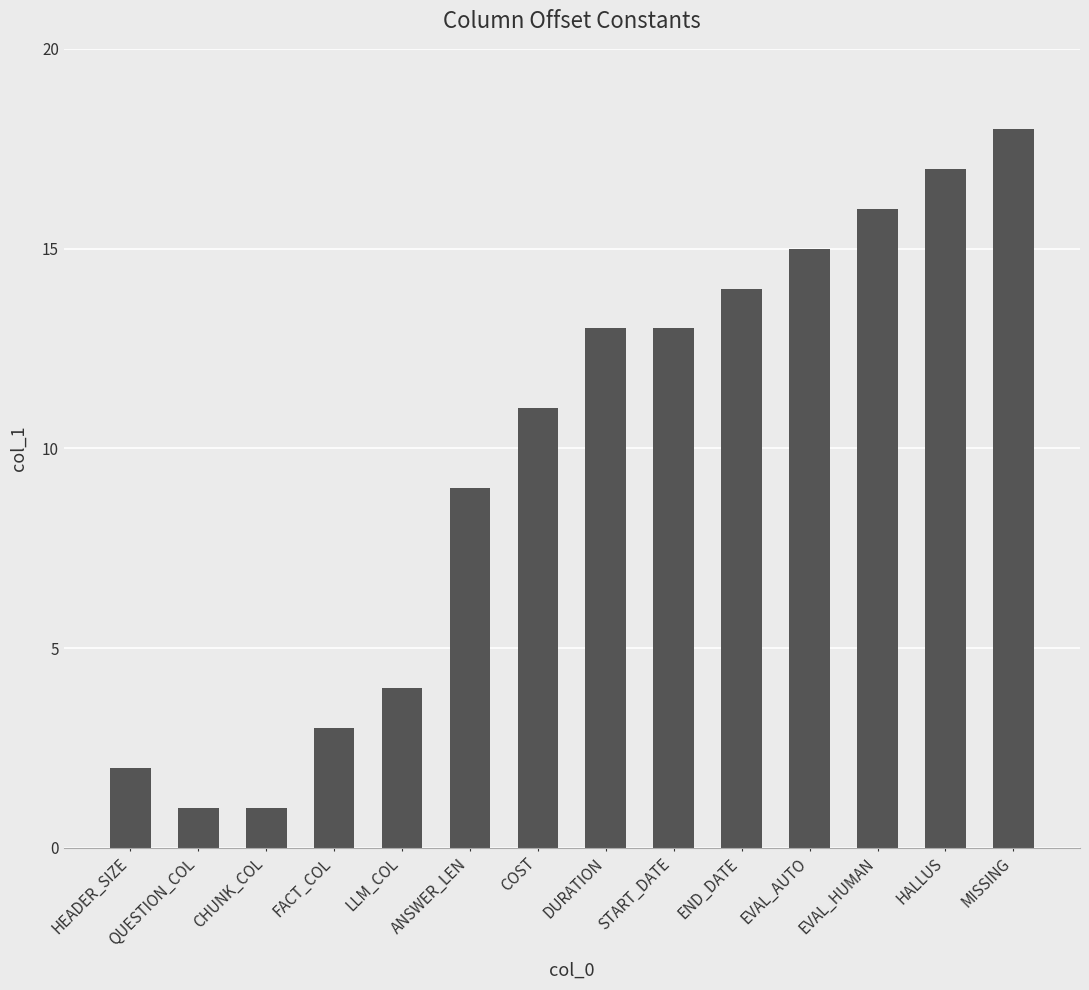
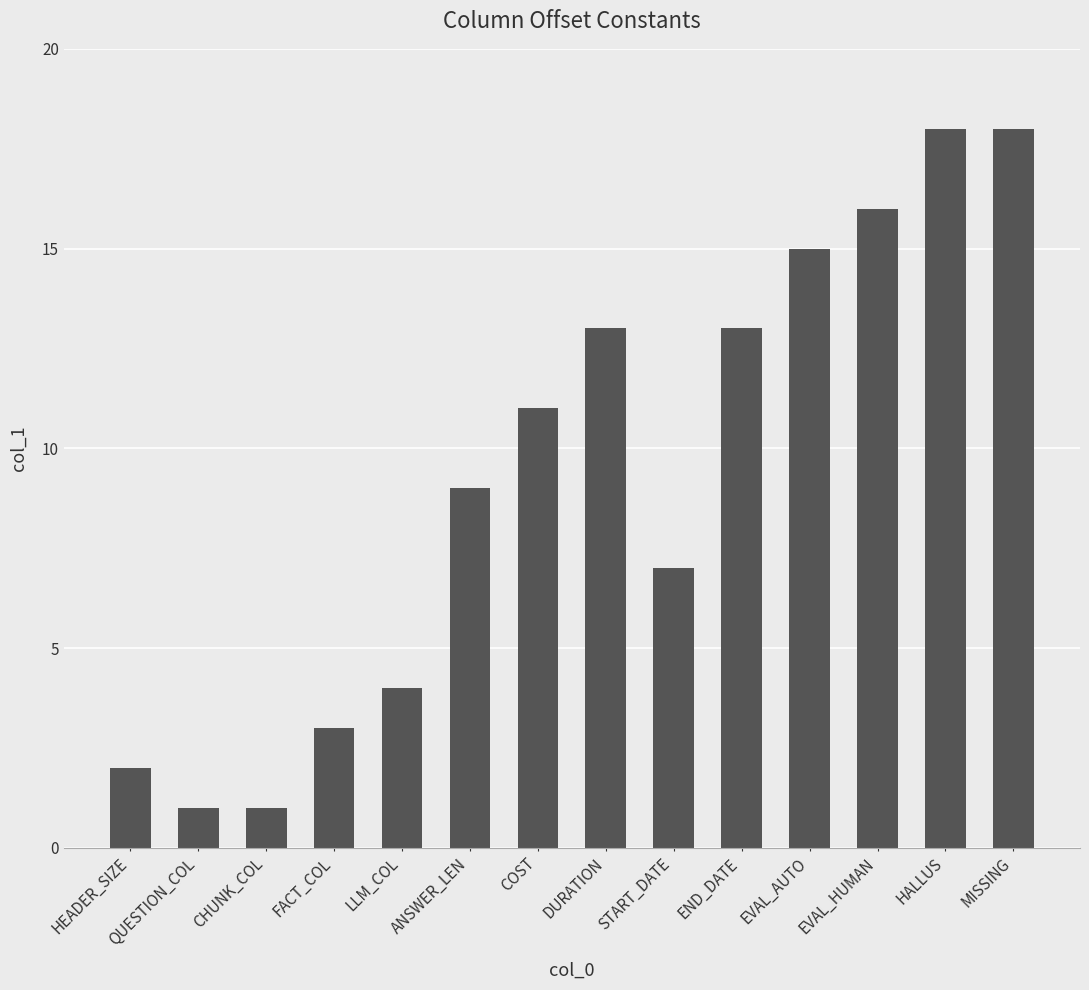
  {
    "HEADER_SIZE": 2,
    "QUESTION_COL": 1,
    "CHUNK_COL": 1,
    "FACT_COL": 3,
    "LLM_COL": 4,
    "ANSWER_LEN": 9,
    "COST": 11,
    "DURATION": 13,
-   "START_DATE": 13,
-   "END_DATE": 14,
+   "START_DATE": 7,
+   "END_DATE": 13,
    "EVAL_AUTO": 15,
    "EVAL_HUMAN": 16,
-   "HALLUS": 17,
+   "HALLUS": 18,
    "MISSING": 18
  }
